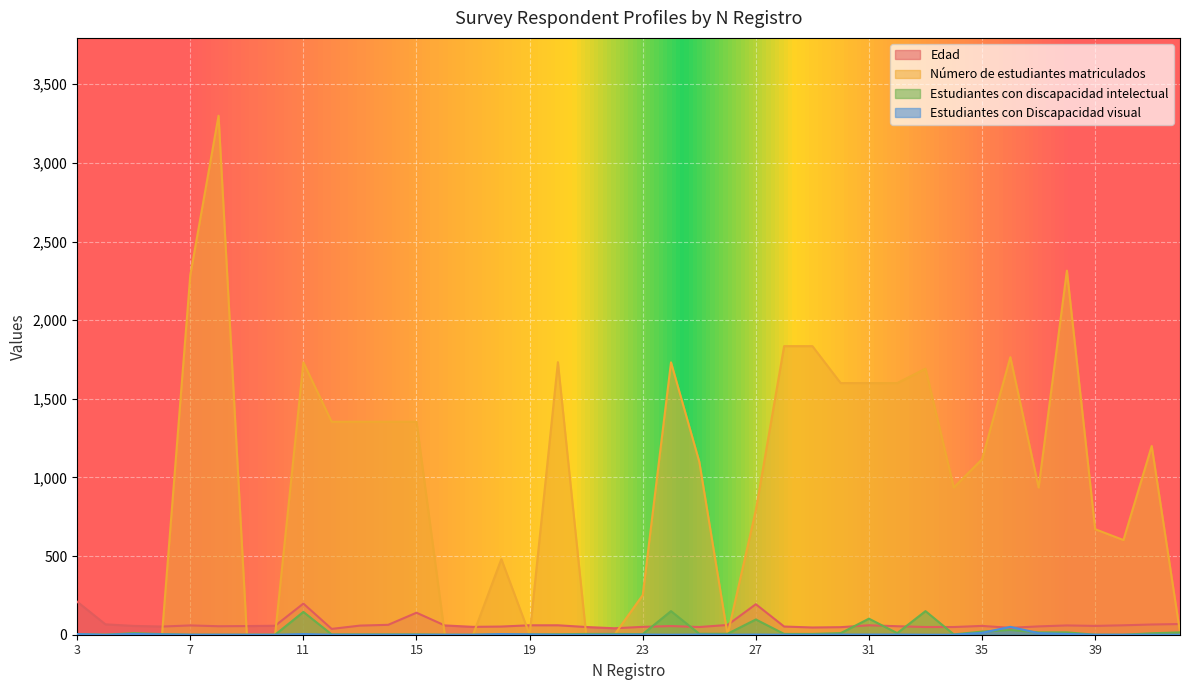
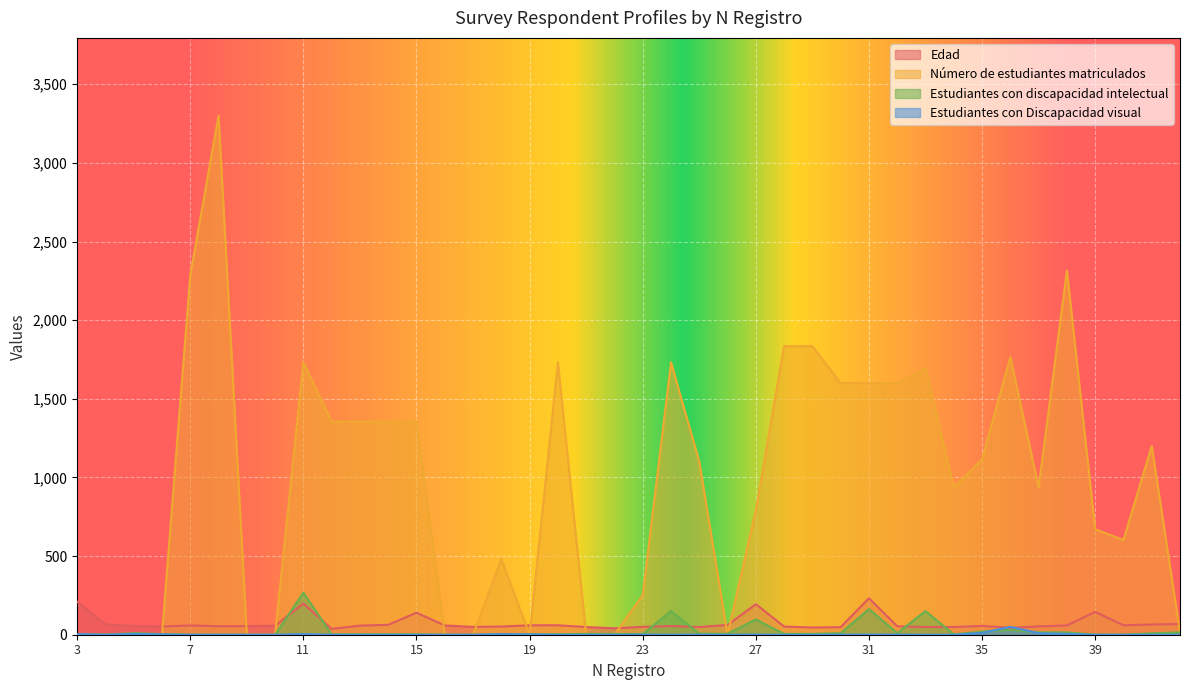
  {
    "Edad": {
      "3": "210",
      "7": "60",
      "11": "200",
      "15": "140",
      "19": "60",
      "23": "50",
      "27": "190",
-     "31": "60",
+     "31": "230",
      "35": "60",
-     "39": "60"
+     "39": "150"
    },
    "Número de estudiantes matriculados": {
      "7": "2,290",
      "11": "1,730",
      "15": "1,350",
      "23": "250",
      "27": "790",
      "31": "1,600",
      "35": "1,120",
      "39": "670"
    },
    "Estudiantes con discapacidad intelectual": {
-     "11": "150",
+     "11": "270",
      "27": "100",
-     "31": "100"
+     "31": "160"
    },
    "Estudiantes con Discapacidad visual": {
      "11": "0",
      "27": "0",
      "31": "0"
    }
  }
